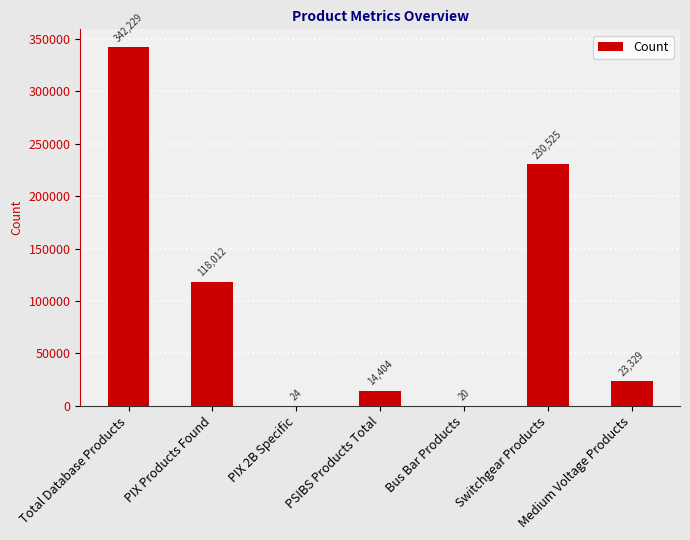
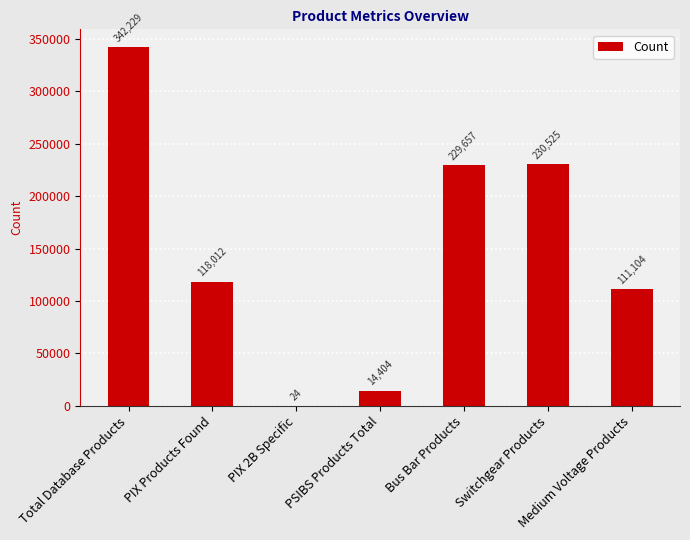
  {
    "Total Database Products": "342,229",
    "PIX Products Found": "118,012",
    "PIX 2B Specific": "24",
    "PSIBS Products Total": "14,404",
-   "Bus Bar Products": "20",
+   "Bus Bar Products": "229,657",
    "Switchgear Products": "230,525",
-   "Medium Voltage Products": "23,329"
+   "Medium Voltage Products": "111,104"
  }
